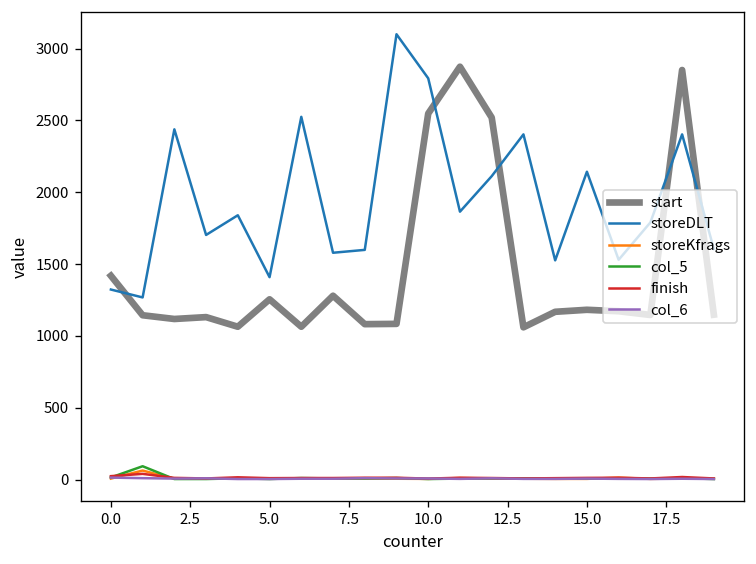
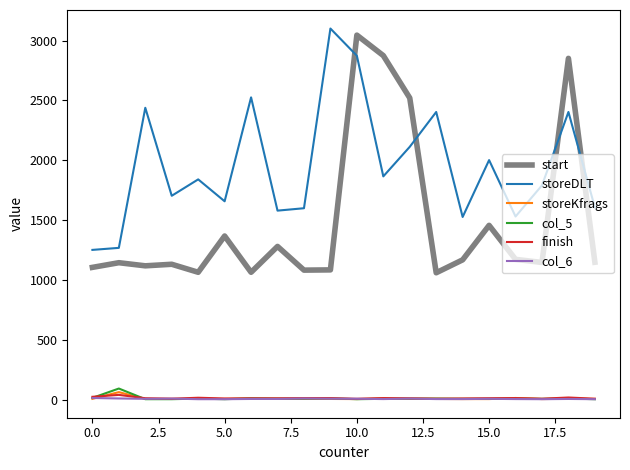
  {
    "start": {
-     "0.0": 1420,
-     "5.0": 1260,
-     "10.0": 2550,
-     "15.0": 1180
+     "0.0": 1110,
+     "5.0": 1370,
+     "10.0": 3050,
+     "15.0": 1460
    },
    "storeDLT": {
-     "0.0": 1320,
-     "5.0": 1410,
-     "10.0": 2790,
-     "15.0": 2140
+     "0.0": 1250,
+     "5.0": 1660,
+     "10.0": 2870,
+     "15.0": 2000
    }
  }
